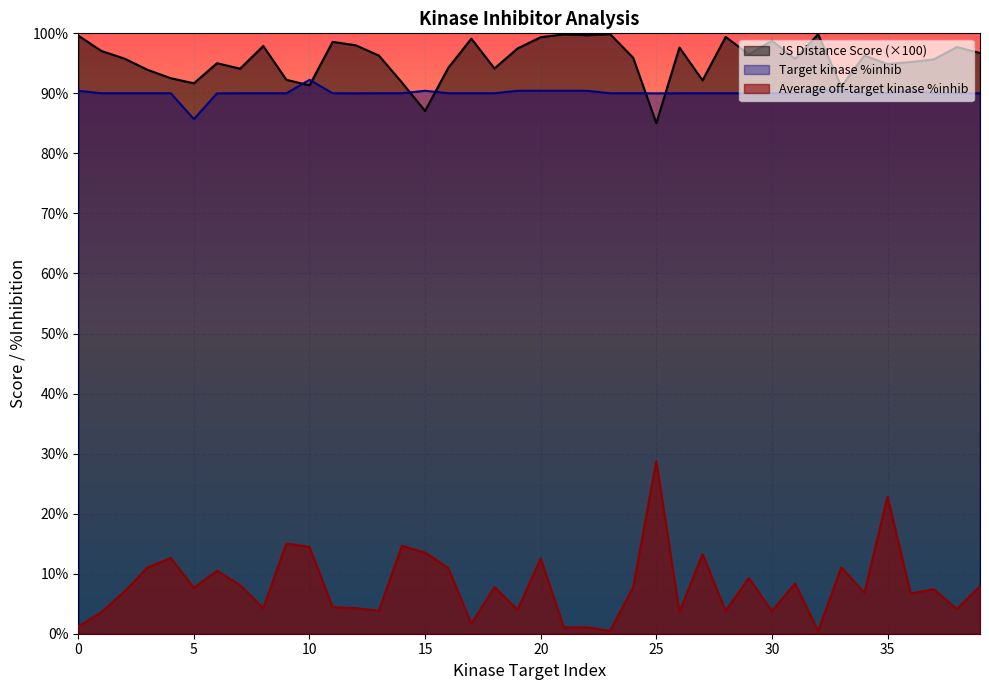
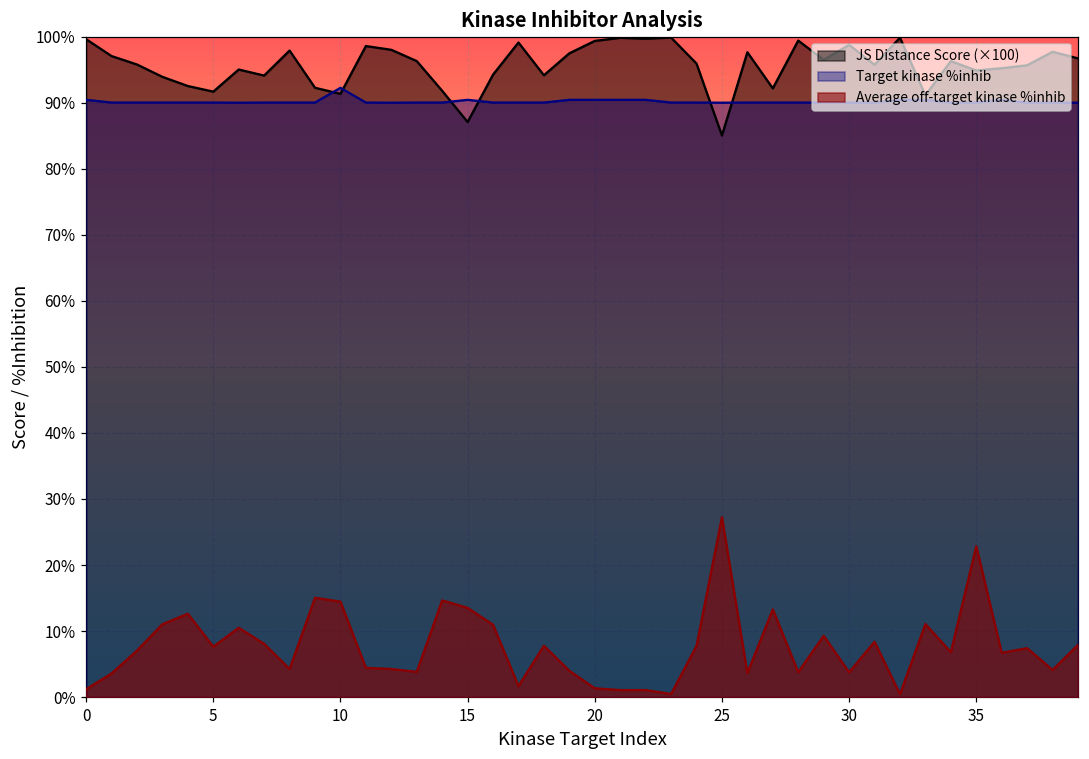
  {
    "JS Distance Score (×100)": {
      "0": "100%",
      "5": "92%",
      "10": "91%",
      "15": "87%",
      "20": "99%",
      "25": "85%"
    },
    "Target kinase %inhib": {
      "0": "90%",
-     "5": "86%",
+     "5": "90%",
      "10": "92%",
      "15": "90%",
      "20": "90%",
      "25": "90%"
    },
    "Average off-target kinase %inhib": {
      "0": "1%",
      "5": "8%",
      "10": "14%",
      "15": "14%",
-     "20": "13%",
-     "25": "29%",
+     "20": "1%",
+     "25": "27%",
      "30": "4%",
      "35": "23%"
    }
  }
